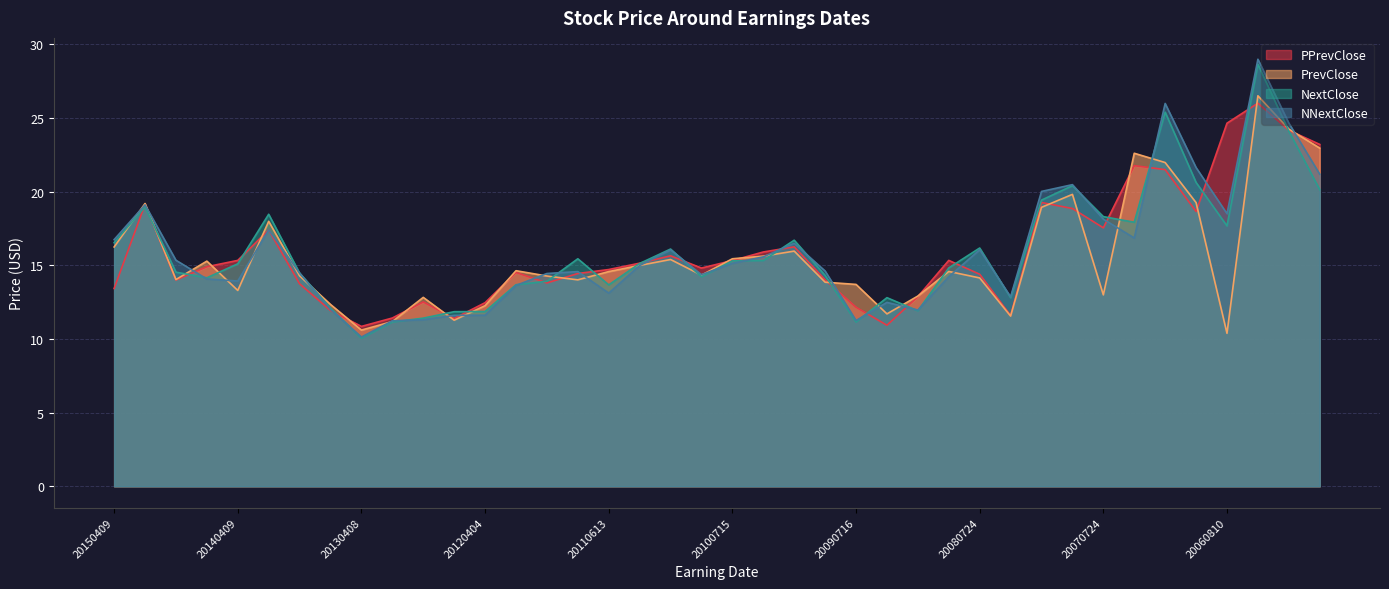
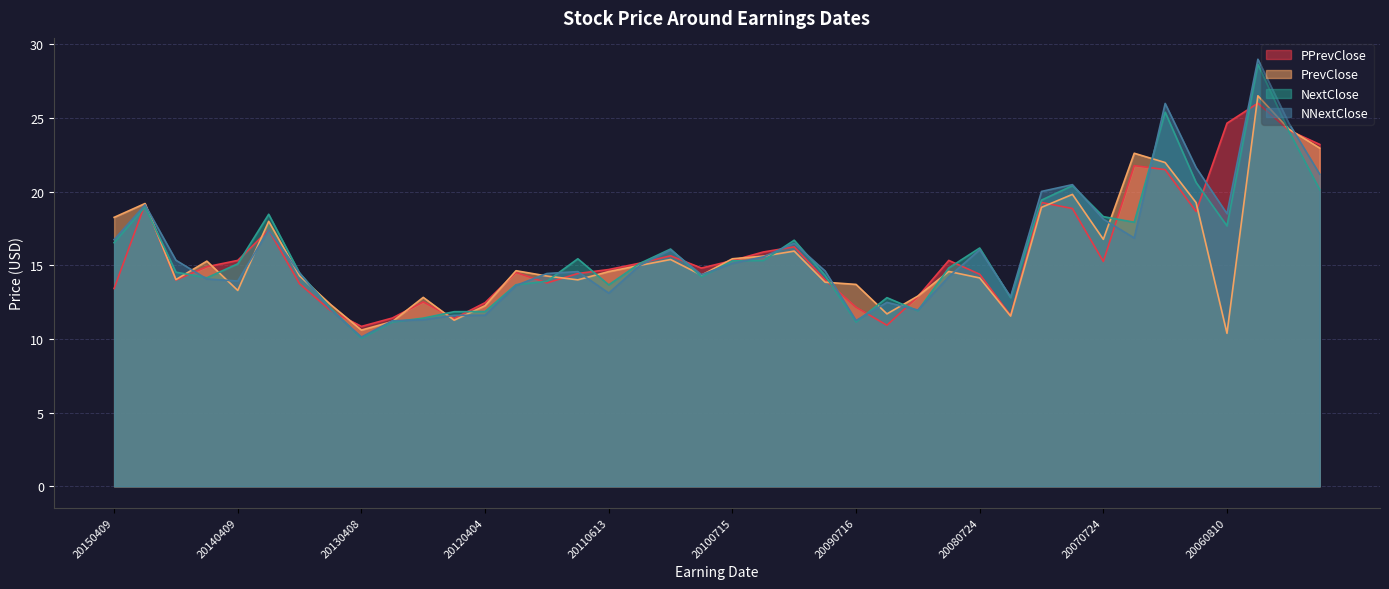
  {
    "PPrevClose": {
      "20150409": 13.4,
      "20140409": 15.3,
      "20130408": 10.9,
      "20120404": 12.5,
      "20090716": 12.2,
      "20080724": 14.4,
-     "20070724": 17.5,
+     "20070724": 15.3,
      "20060810": 24.6
    },
    "PrevClose": {
-     "20150409": 16.2,
+     "20150409": 18.3,
      "20140409": 13.3,
      "20130408": 10.6,
      "20120404": 12.3,
      "20090716": 13.7,
      "20080724": 14.1,
-     "20070724": 13.0,
+     "20070724": 16.8,
      "20060810": 10.4
    }
  }
